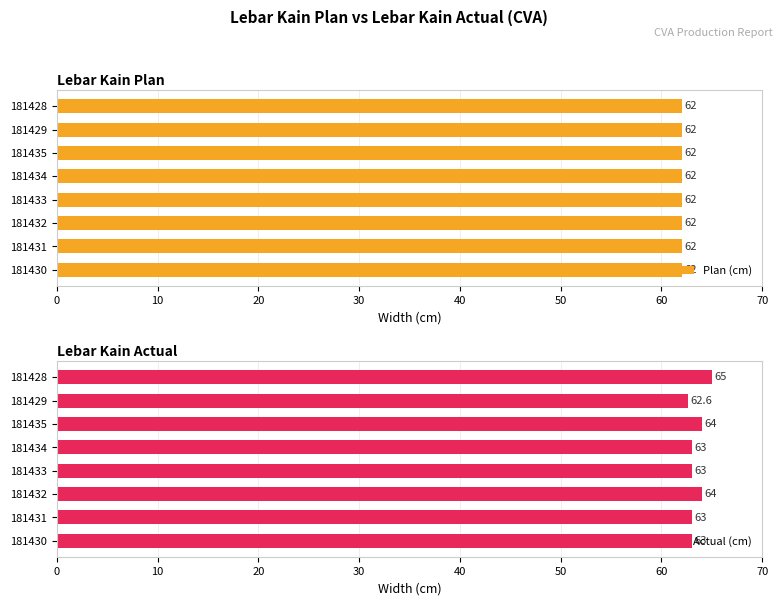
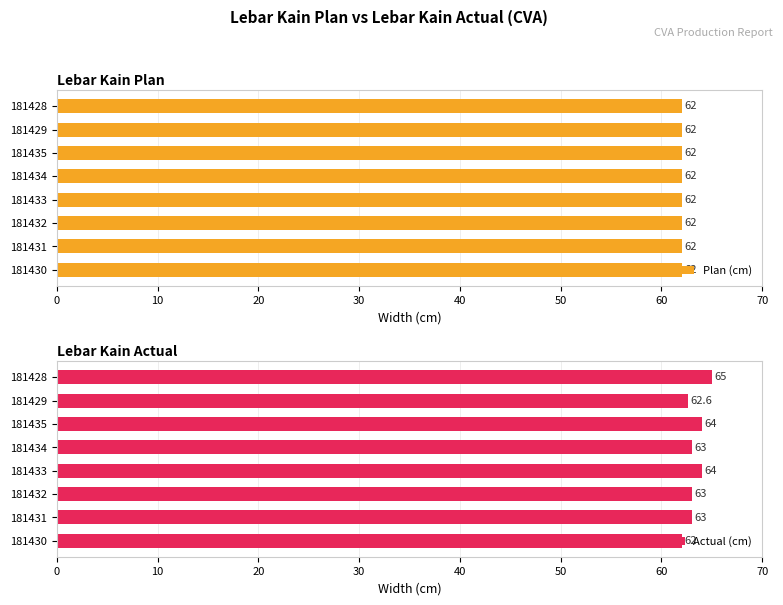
  {
    "Lebar Kain Plan": {
      "181428": 62,
      "181429": 62,
      "181435": 62,
      "181434": 62,
      "181433": 62,
      "181432": 62,
      "181431": 62,
      "181430": 62
    },
    "Lebar Kain Actual": {
      "181428": 65,
      "181429": 62.6,
      "181435": 64,
      "181434": 63,
-     "181433": 63,
-     "181432": 64,
+     "181433": 64,
+     "181432": 63,
      "181431": 63,
-     "181430": 63
+     "181430": 62
    }
  }
